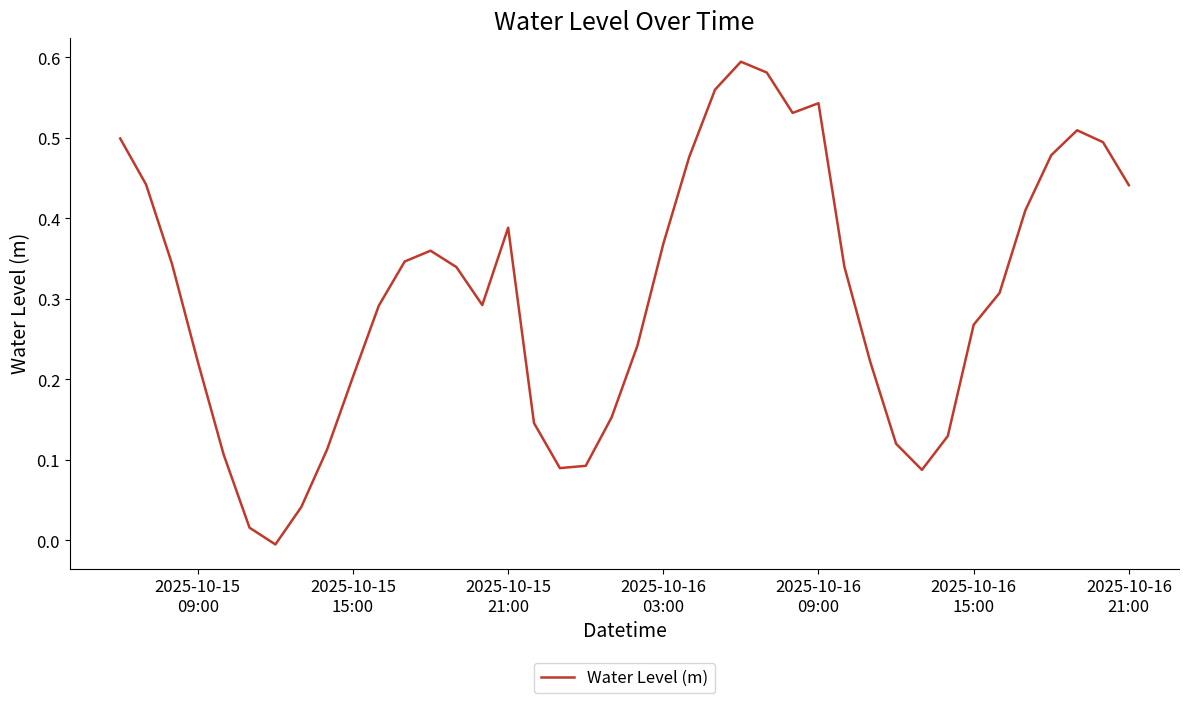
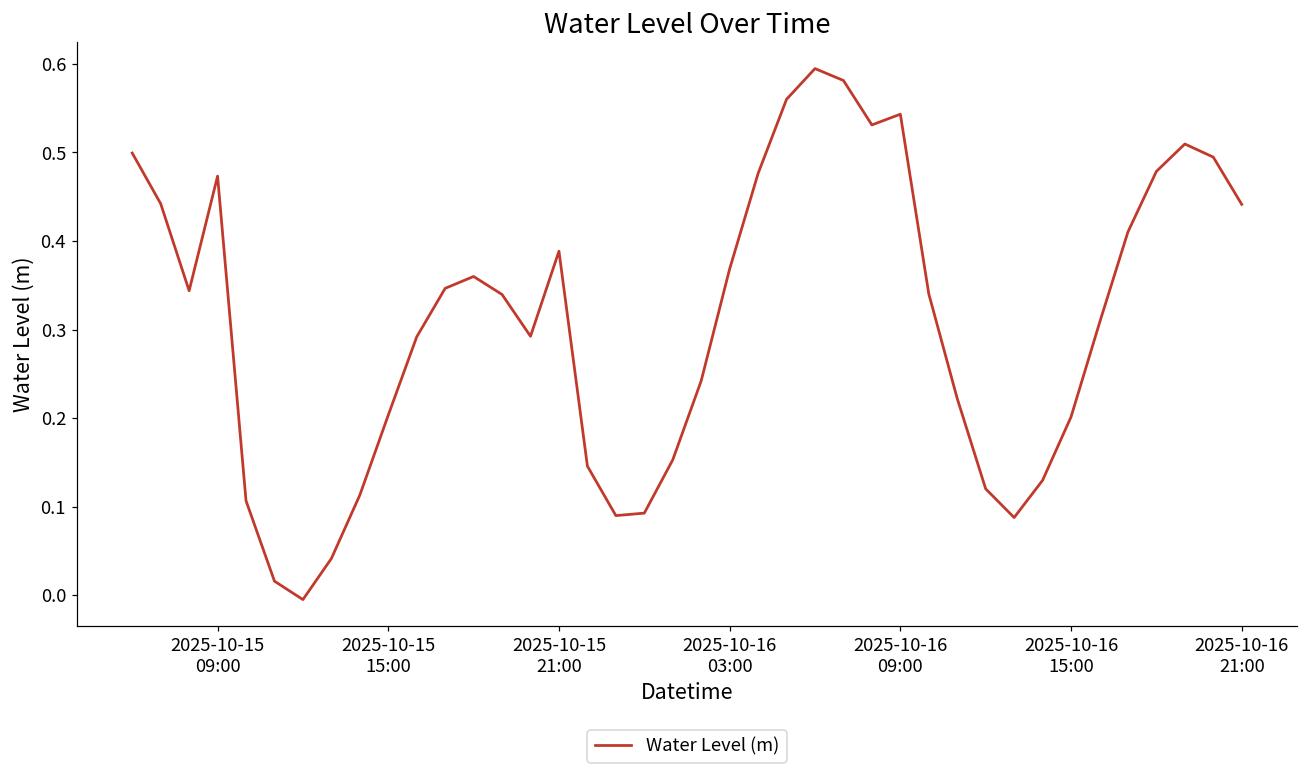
  {
-   "2025-10-15 09:00": 0.22,
+   "2025-10-15 09:00": 0.47,
    "2025-10-15 15:00": 0.20,
    "2025-10-15 21:00": 0.39,
    "2025-10-16 03:00": 0.37,
    "2025-10-16 09:00": 0.54,
-   "2025-10-16 15:00": 0.27,
+   "2025-10-16 15:00": 0.20,
    "2025-10-16 21:00": 0.44
  }
